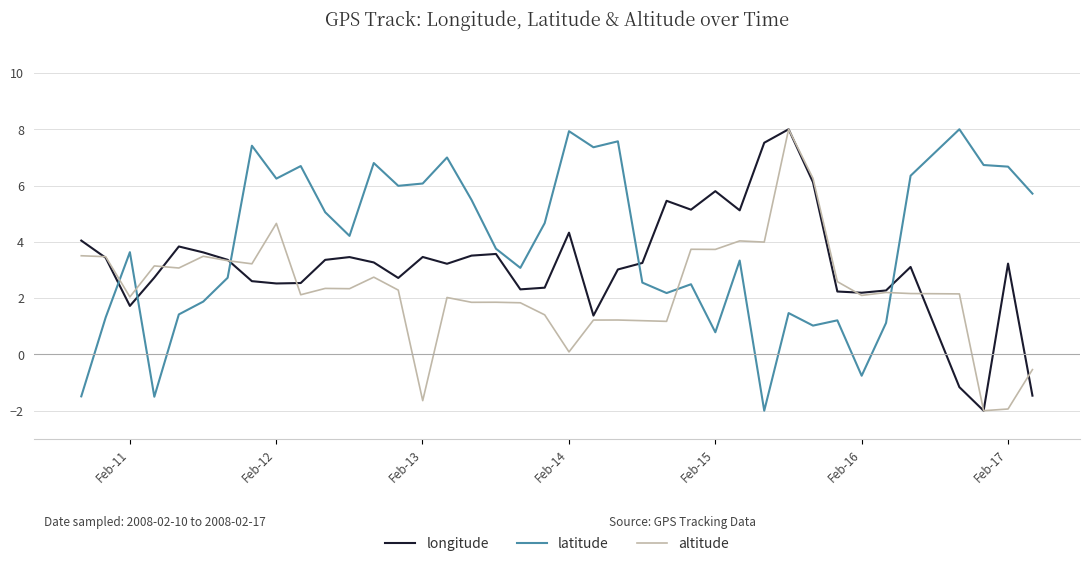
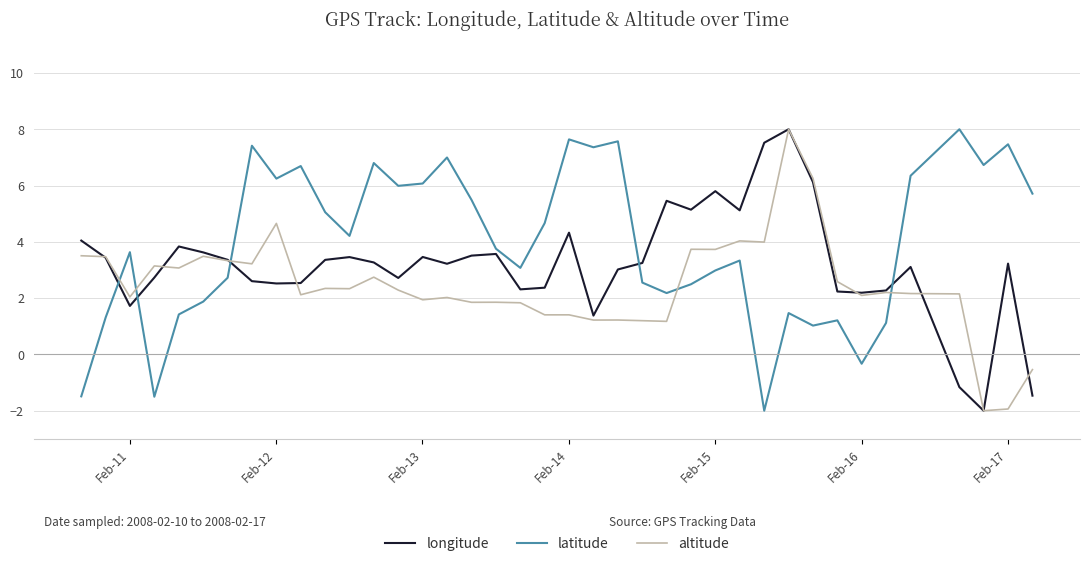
  {
    "longitude": {
      "Feb-11": 1.7,
      "Feb-12": 2.5,
      "Feb-13": 3.5,
      "Feb-14": 4.3,
      "Feb-15": 5.8,
      "Feb-16": 2.2,
      "Feb-17": 3.2
    },
    "latitude": {
      "Feb-11": 3.6,
      "Feb-12": 6.2,
      "Feb-13": 6.1,
-     "Feb-14": 7.9,
-     "Feb-15": 0.8,
-     "Feb-16": -0.8,
-     "Feb-17": 6.7
+     "Feb-14": 7.6,
+     "Feb-15": 3.0,
+     "Feb-16": -0.3,
+     "Feb-17": 7.5
    },
    "altitude": {
      "Feb-11": 2.0,
      "Feb-12": 4.7,
-     "Feb-13": -1.6,
-     "Feb-14": 0.1,
+     "Feb-13": 1.9,
+     "Feb-14": 1.4,
      "Feb-15": 3.7,
      "Feb-16": 2.1,
      "Feb-17": -1.9
    }
  }
